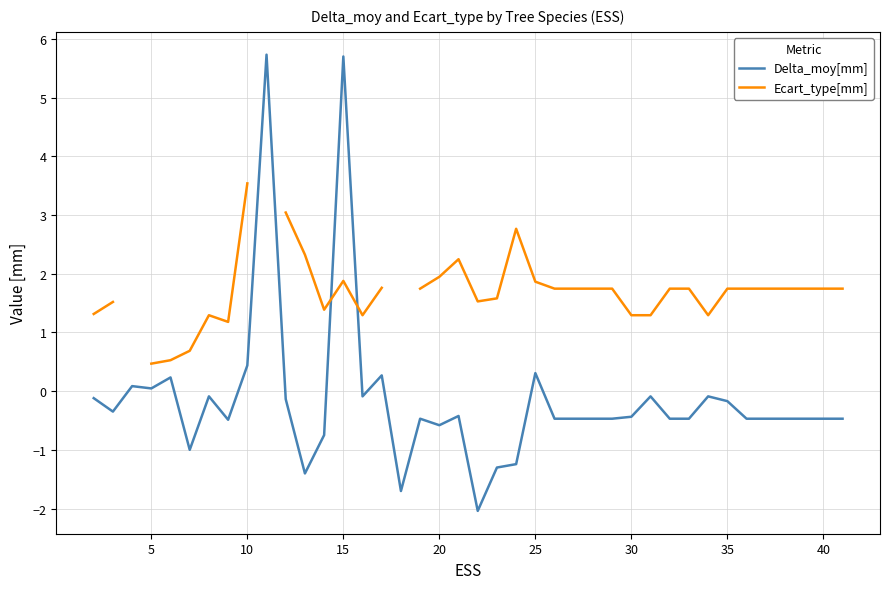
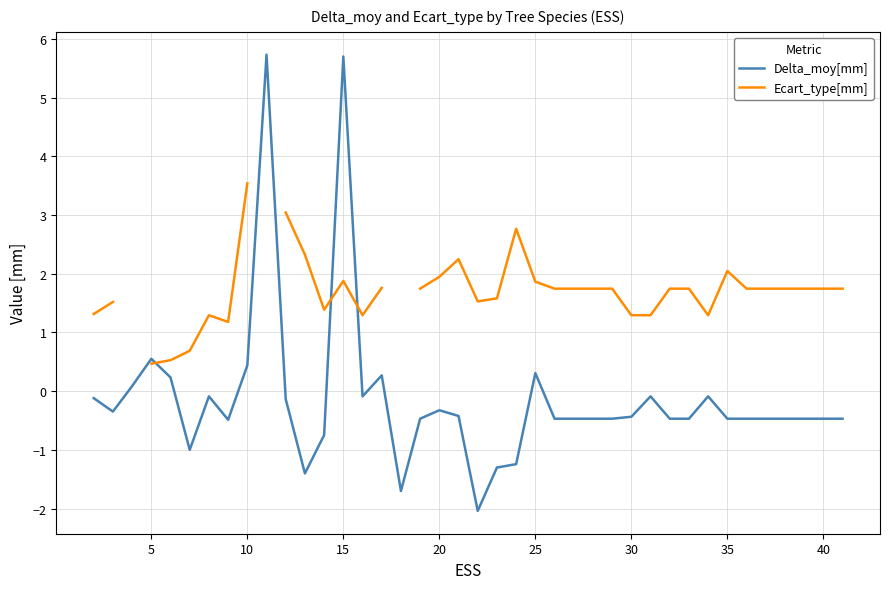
  {
    "Delta_moy[mm]": {
-     "5": 0.0,
+     "5": 0.6,
      "10": 0.4,
      "15": 5.7,
-     "20": -0.6,
+     "20": -0.3,
      "25": 0.3,
      "30": -0.4,
-     "35": -0.2,
+     "35": -0.5,
      "40": -0.5
    },
    "Ecart_type[mm]": {
      "5": 0.5,
      "10": 3.5,
      "15": 1.9,
      "20": 1.9,
      "25": 1.9,
      "30": 1.3,
-     "35": 1.7,
+     "35": 2.0,
      "40": 1.7
    }
  }
